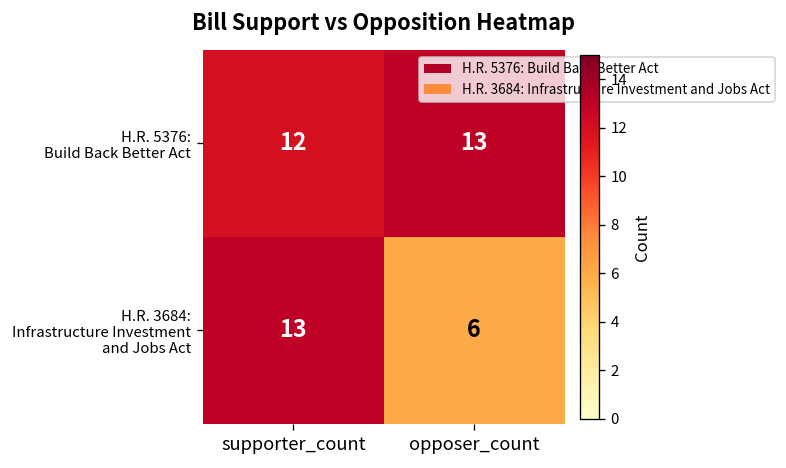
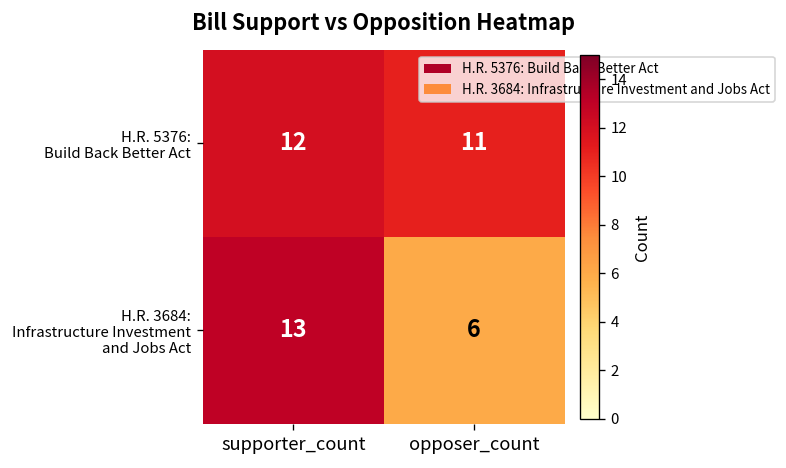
  {
    "H.R. 5376: Build Back Better Act": {
      "supporter_count": 12,
-     "opposer_count": 13
+     "opposer_count": 11
    },
    "H.R. 3684: Infrastructure Investment and Jobs Act": {
      "supporter_count": 13,
      "opposer_count": 6
    }
  }
